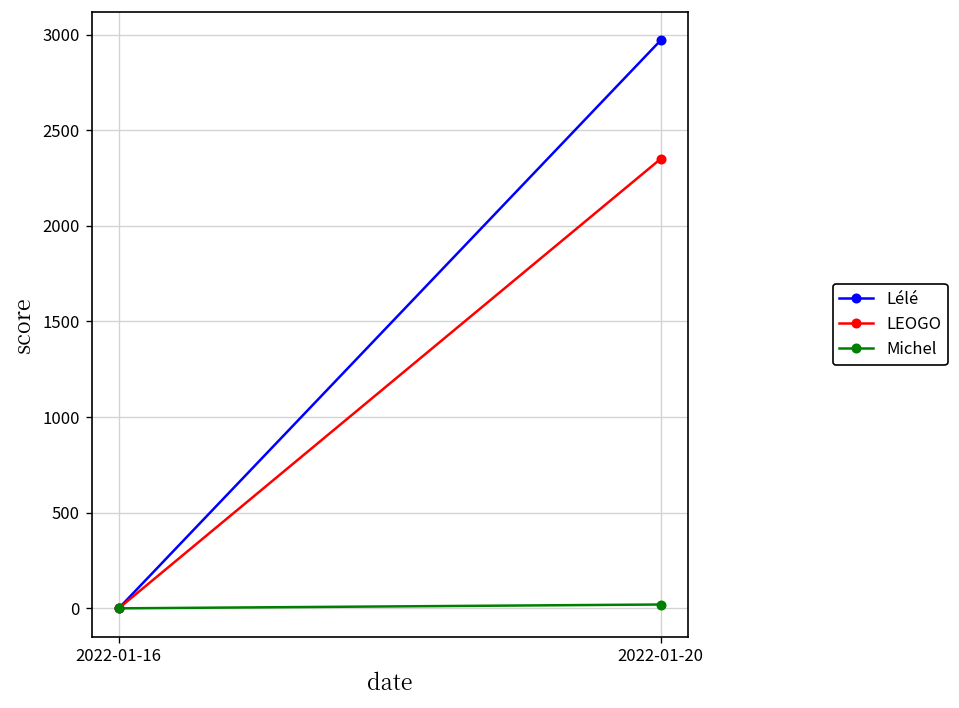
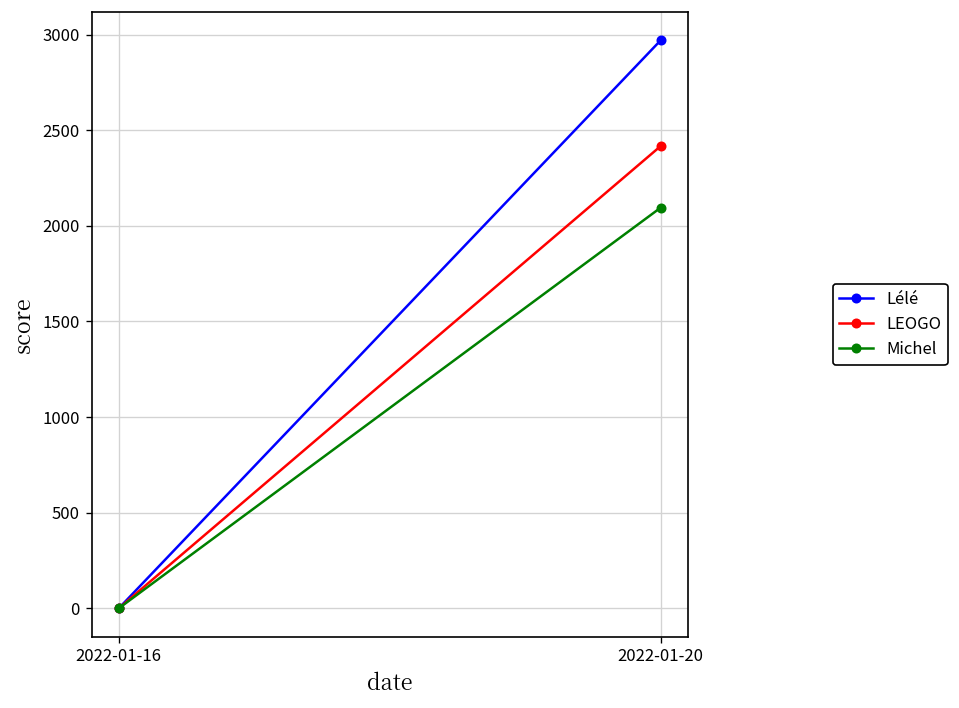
  {
    "Lélé": {
      "2022-01-20": 2970
    },
    "LEOGO": {
-     "2022-01-20": 2350
+     "2022-01-20": 2420
    },
    "Michel": {
-     "2022-01-20": 20
+     "2022-01-20": 2100
    }
  }
